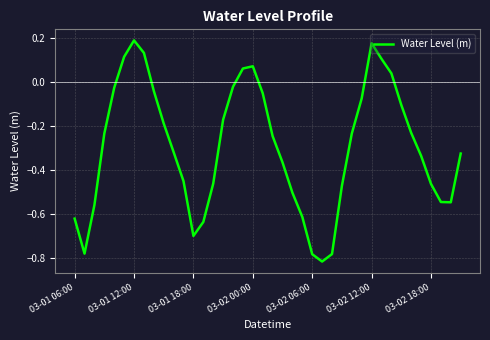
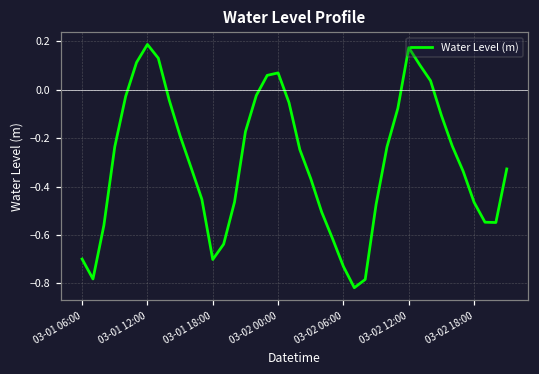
  {
-   "03-01 06:00": -0.62,
+   "03-01 06:00": -0.70,
    "03-01 12:00": 0.19,
    "03-01 18:00": -0.70,
    "03-02 00:00": 0.07,
-   "03-02 06:00": -0.78,
+   "03-02 06:00": -0.73,
    "03-02 18:00": -0.46
  }
